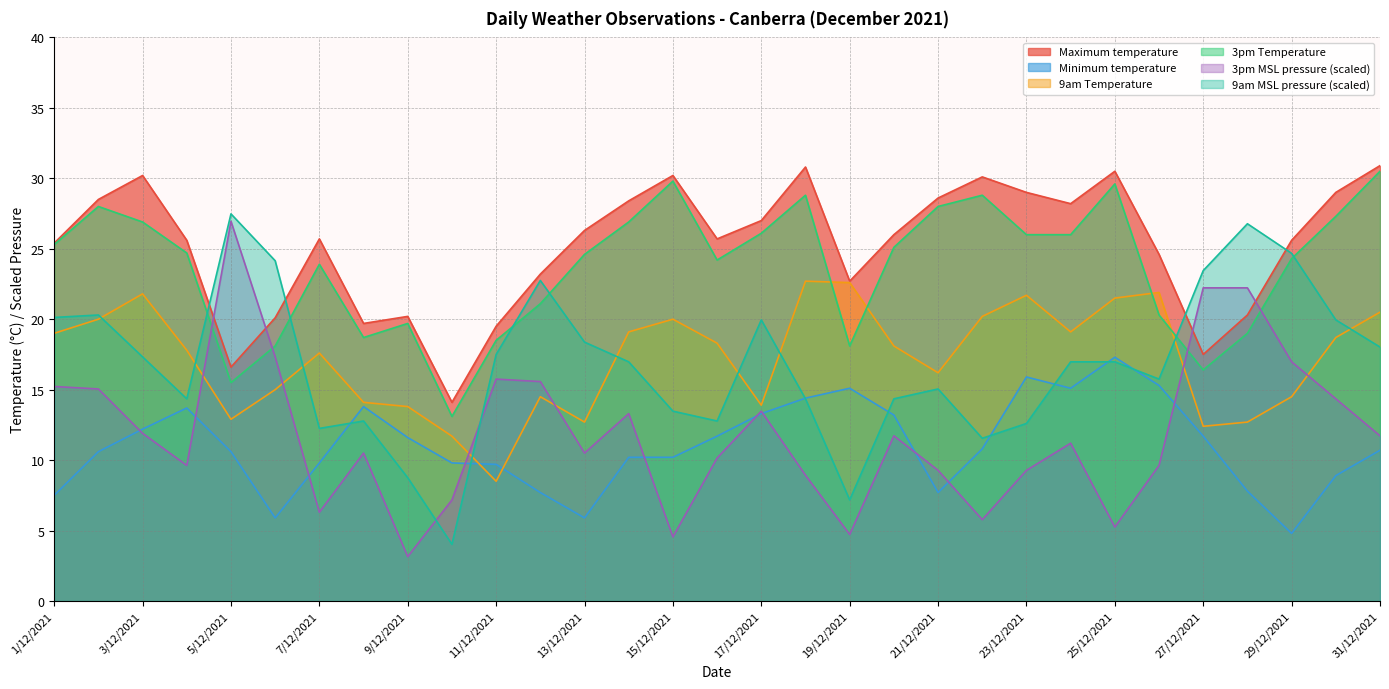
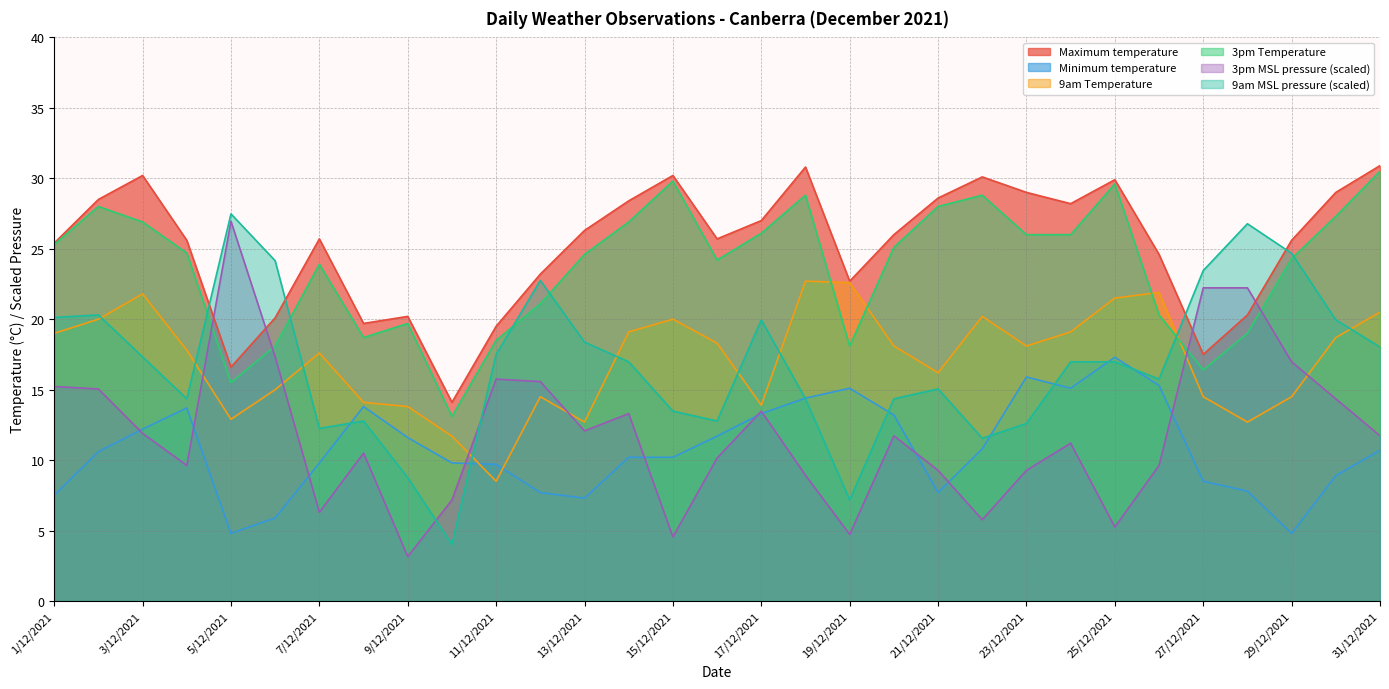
  {
    "Maximum temperature": {
      "3/12/2021": 30.2,
      "5/12/2021": 16.6,
      "7/12/2021": 25.7,
      "9/12/2021": 20.2,
      "11/12/2021": 19.5,
      "13/12/2021": 26.3,
      "15/12/2021": 30.2,
      "17/12/2021": 27.0,
      "21/12/2021": 28.6,
      "23/12/2021": 29.0,
-     "25/12/2021": 30.5,
+     "25/12/2021": 29.9,
      "27/12/2021": 17.5,
      "29/12/2021": 25.6,
      "31/12/2021": 30.9
    },
    "Minimum temperature": {
      "1/12/2021": 7.5,
      "3/12/2021": 12.2,
-     "5/12/2021": 10.6,
+     "5/12/2021": 4.8,
      "7/12/2021": 9.8,
      "9/12/2021": 11.6,
      "11/12/2021": 9.7,
-     "13/12/2021": 5.9,
+     "13/12/2021": 7.3,
      "15/12/2021": 10.2,
      "19/12/2021": 15.1,
      "21/12/2021": 7.7,
      "23/12/2021": 15.9,
      "25/12/2021": 17.3,
-     "27/12/2021": 11.7,
+     "27/12/2021": 8.5,
      "29/12/2021": 4.8,
      "31/12/2021": 10.7
    },
    "9am Temperature": {
      "1/12/2021": 19.0,
      "3/12/2021": 21.8,
      "5/12/2021": 12.9,
      "7/12/2021": 17.6,
      "9/12/2021": 13.8,
      "11/12/2021": 8.5,
      "13/12/2021": 12.7,
      "15/12/2021": 20.0,
      "17/12/2021": 13.9,
      "21/12/2021": 16.2,
-     "23/12/2021": 21.7,
+     "23/12/2021": 18.1,
      "25/12/2021": 21.5,
-     "27/12/2021": 12.4,
+     "27/12/2021": 14.5,
      "29/12/2021": 14.5,
      "31/12/2021": 20.5
    },
    "3pm MSL pressure (scaled)": {
      "1/12/2021": 15.2,
      "3/12/2021": 11.9,
      "5/12/2021": 26.9,
      "7/12/2021": 6.3,
      "9/12/2021": 3.1,
      "11/12/2021": 15.8,
-     "13/12/2021": 10.5,
+     "13/12/2021": 12.1,
      "15/12/2021": 4.6,
      "19/12/2021": 4.7,
      "21/12/2021": 9.3,
      "23/12/2021": 9.3,
      "25/12/2021": 5.3,
      "27/12/2021": 22.2,
      "29/12/2021": 17.0,
      "31/12/2021": 11.7
    }
  }
